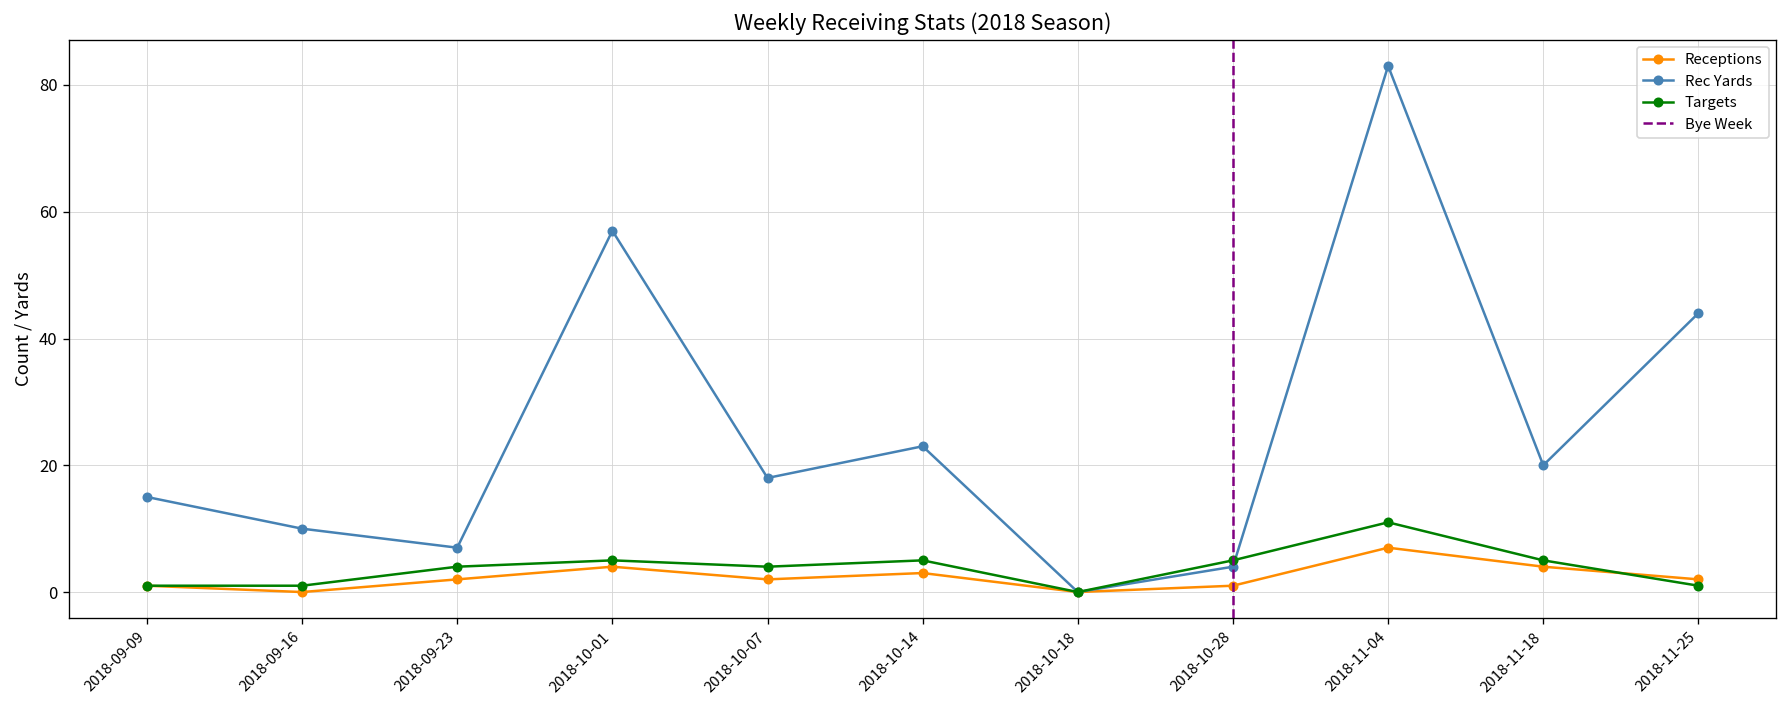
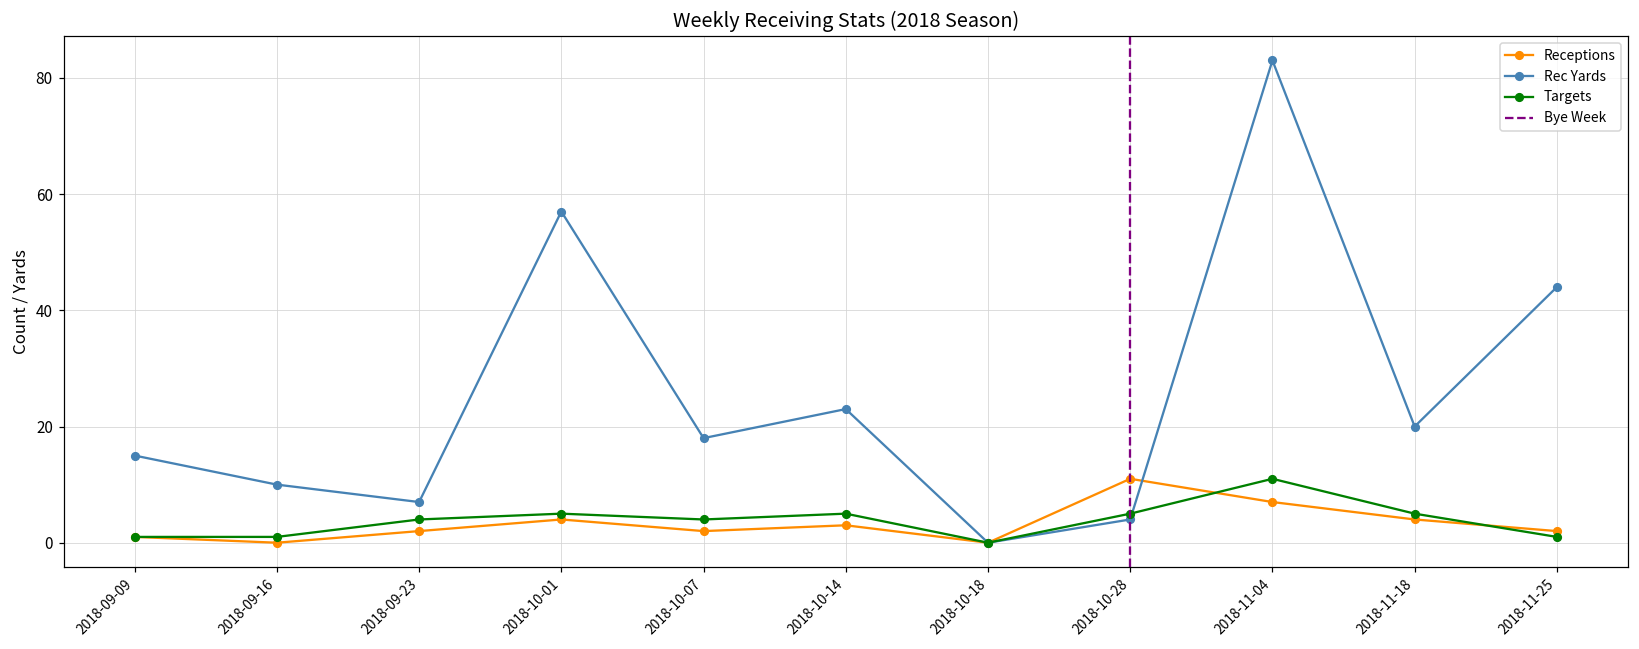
  {
    "Receptions": {
      "2018-09-16": 0,
      "2018-09-23": 2,
      "2018-10-01": 4,
      "2018-10-07": 2,
      "2018-10-14": 3,
-     "2018-10-28": 1,
+     "2018-10-28": 11,
      "2018-11-04": 7,
      "2018-11-18": 4,
      "2018-11-25": 2
    },
    "Rec Yards": {
      "2018-09-09": 15,
      "2018-09-16": 10,
      "2018-09-23": 7,
      "2018-10-01": 57,
      "2018-10-07": 18,
      "2018-10-14": 23,
      "2018-10-28": 4,
      "2018-11-04": 83,
      "2018-11-18": 20,
      "2018-11-25": 44
    },
    "Targets": {
      "2018-09-16": 1,
      "2018-09-23": 4,
      "2018-10-01": 5,
      "2018-10-07": 4,
      "2018-10-14": 5,
      "2018-10-28": 5,
      "2018-11-04": 11,
      "2018-11-18": 5,
      "2018-11-25": 1
    }
  }
